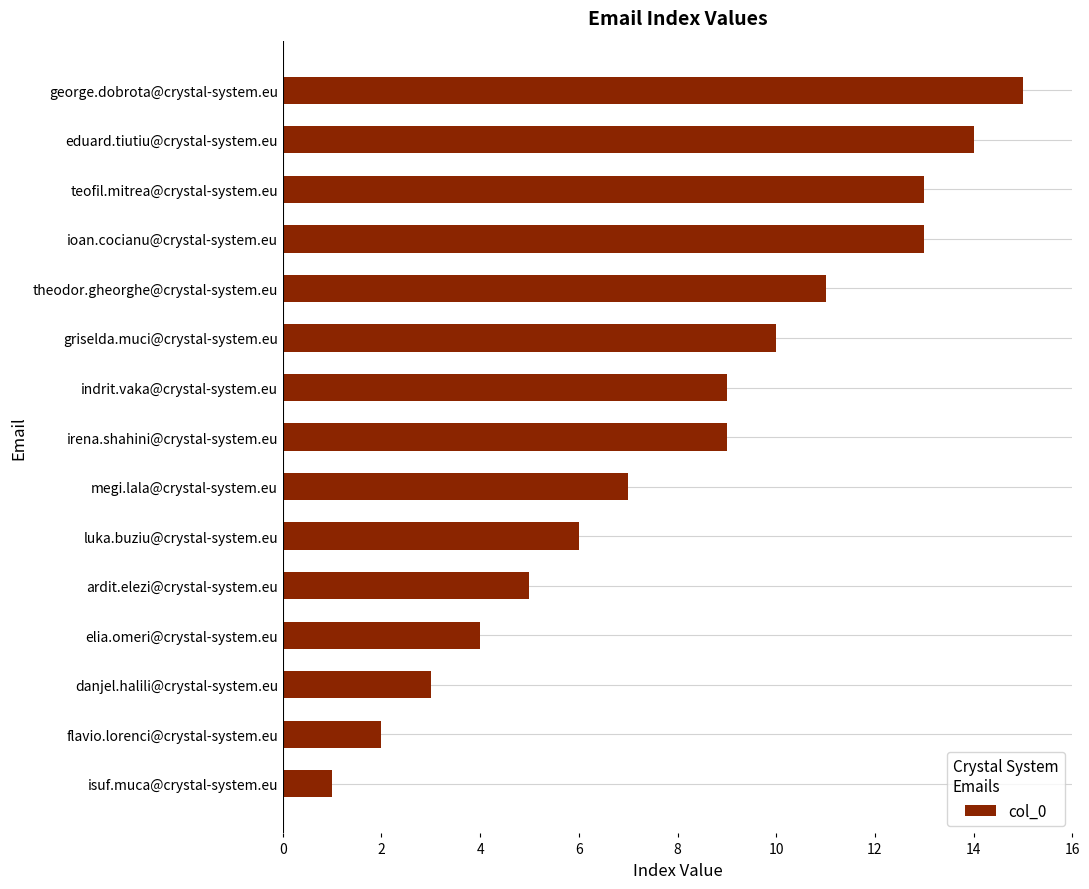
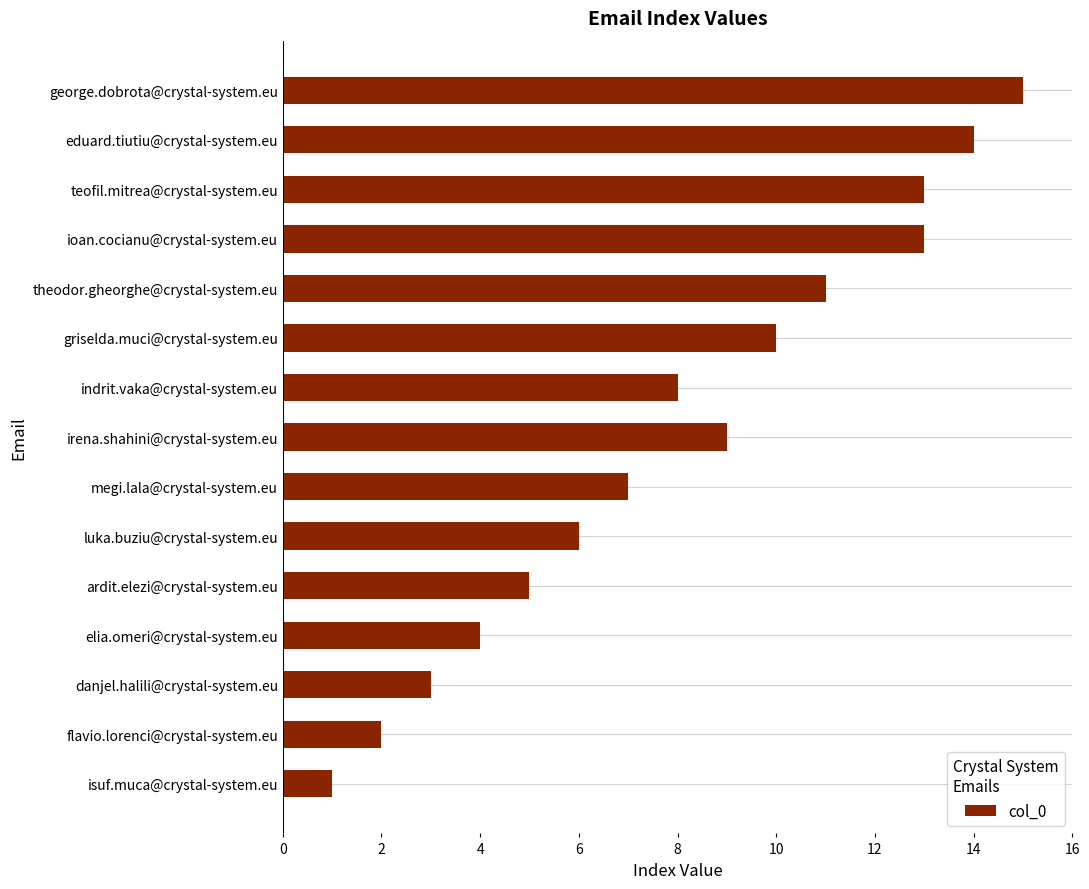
  {
    "george.dobrota@crystal-system.eu": 15,
    "eduard.tiutiu@crystal-system.eu": 14,
    "teofil.mitrea@crystal-system.eu": 13,
    "ioan.cocianu@crystal-system.eu": 13,
    "theodor.gheorghe@crystal-system.eu": 11,
    "griselda.muci@crystal-system.eu": 10,
-   "indrit.vaka@crystal-system.eu": 9,
+   "indrit.vaka@crystal-system.eu": 8,
    "irena.shahini@crystal-system.eu": 9,
    "megi.lala@crystal-system.eu": 7,
    "luka.buziu@crystal-system.eu": 6,
    "ardit.elezi@crystal-system.eu": 5,
    "elia.omeri@crystal-system.eu": 4,
    "danjel.halili@crystal-system.eu": 3,
    "flavio.lorenci@crystal-system.eu": 2,
    "isuf.muca@crystal-system.eu": 1
  }
